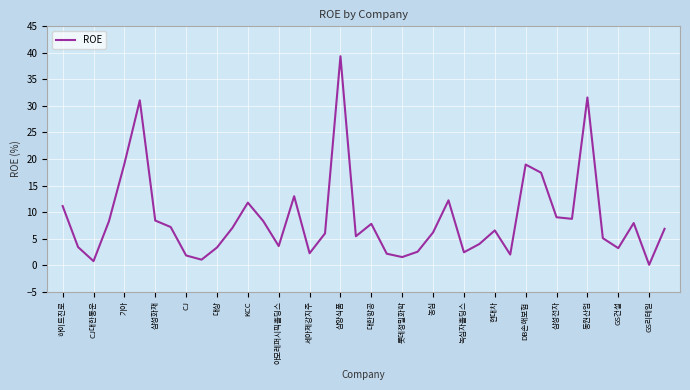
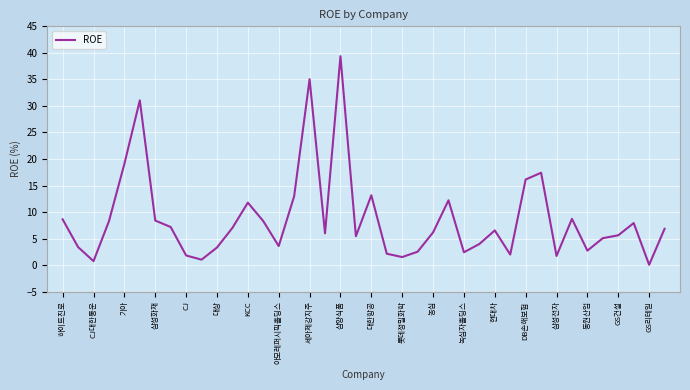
  {
-   "하이트진로": 11,
+   "하이트진로": 9,
    "CJ대한통운": 1,
    "기아": 19,
    "삼성화재": 8,
    "CJ": 2,
    "대상": 3,
    "KCC": 12,
    "아모레퍼시픽홀딩스": 4,
-   "세아제강지주": 2,
+   "세아제강지주": 35,
    "삼양식품": 39,
-   "대한항공": 8,
+   "대한항공": 13,
    "롯데정밀화학": 2,
    "농심": 6,
    "녹십자홀딩스": 2,
    "현대차": 7,
-   "DB손해보험": 19,
-   "삼성전자": 9,
-   "동원산업": 32,
-   "GS건설": 3,
+   "DB손해보험": 16,
+   "삼성전자": 2,
+   "동원산업": 3,
+   "GS건설": 6,
    "GS리테일": 0
  }
